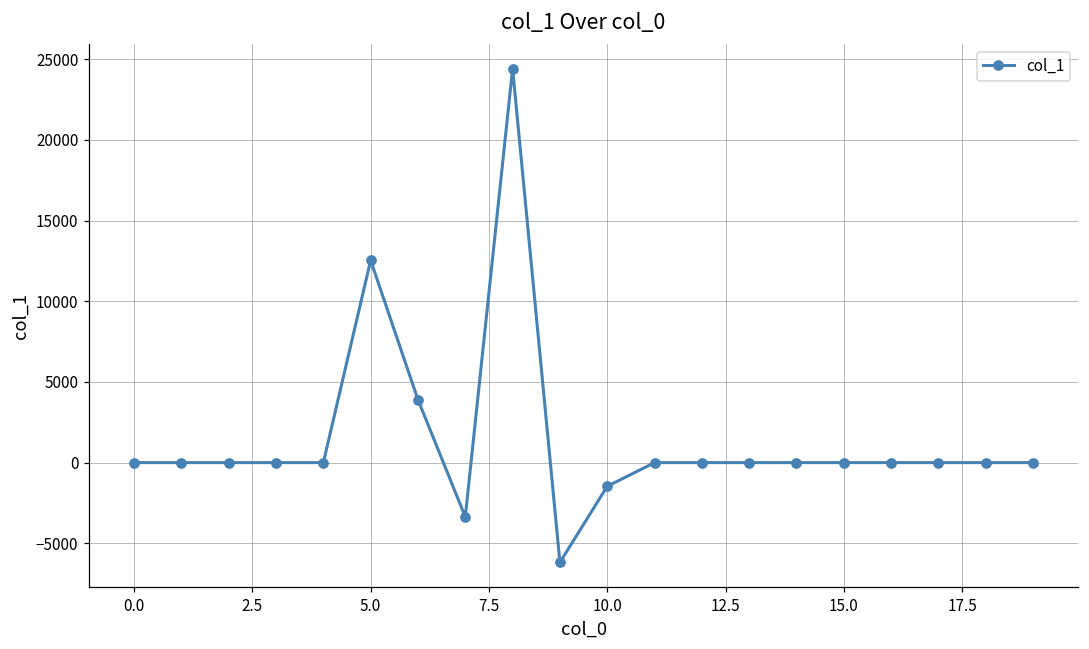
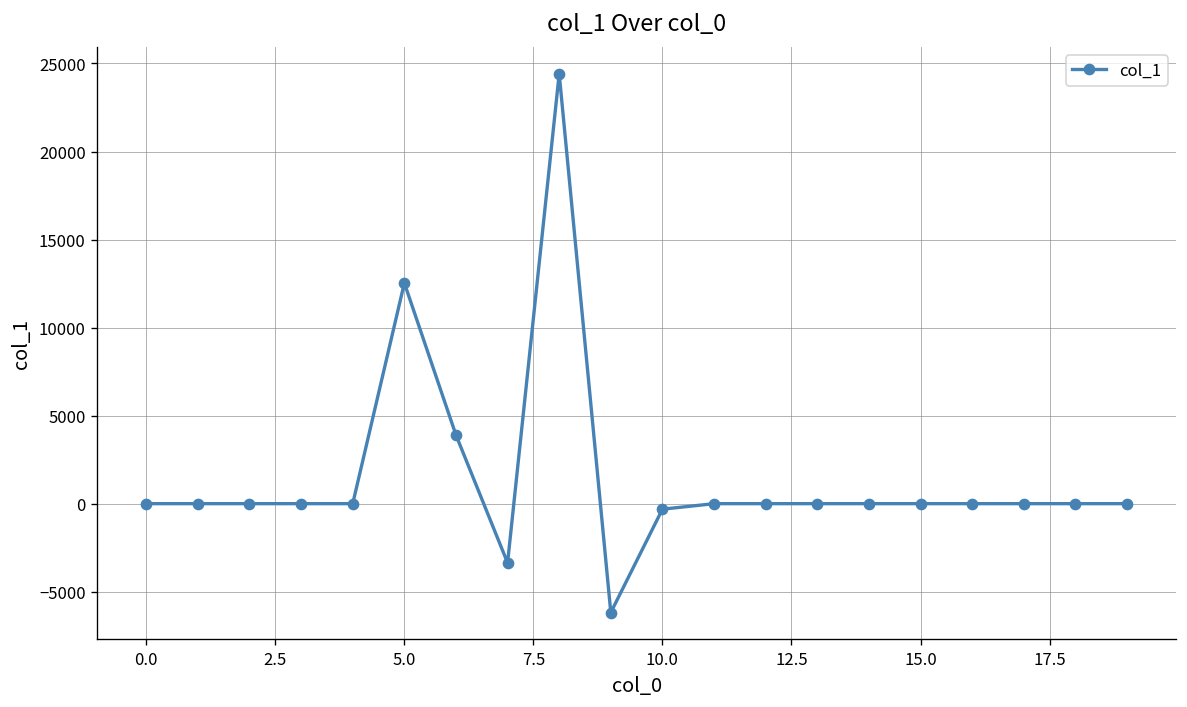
  {
    "0.0": 0,
    "5.0": 12500,
-   "10.0": -1500,
+   "10.0": -300,
    "15.0": 0
  }
